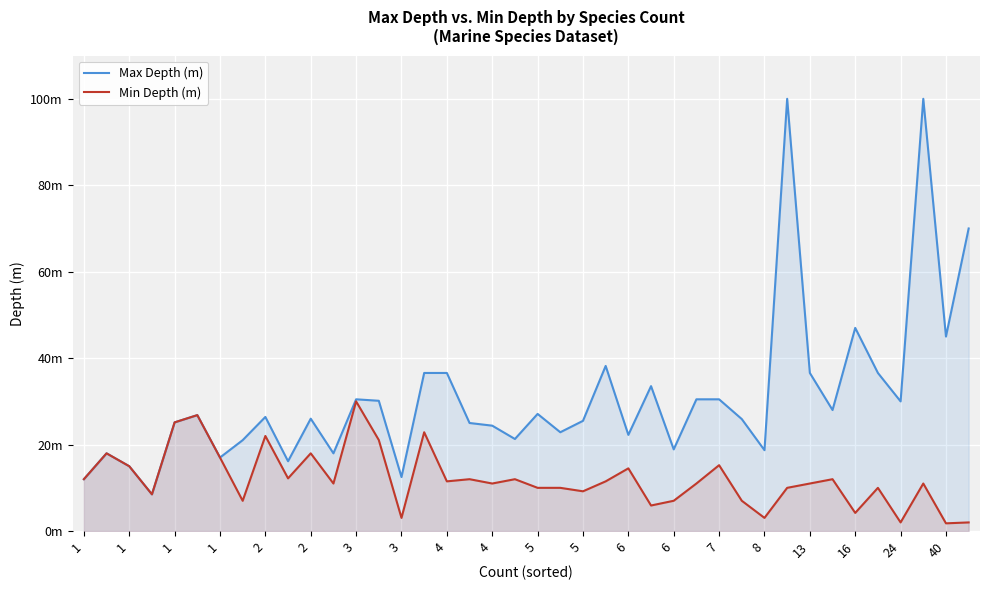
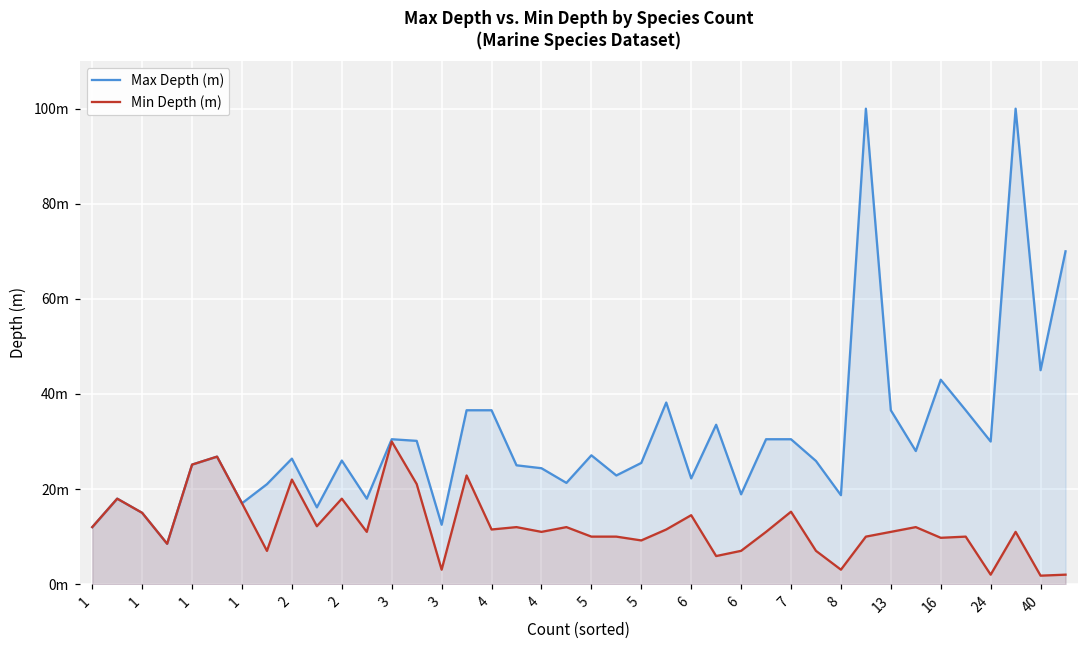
  {
    "Max Depth (m)": {
      "8": "19m",
-     "16": "47m",
+     "16": "43m",
      "40": "45m"
    },
    "Min Depth (m)": {
      "8": "3m",
-     "16": "4m",
+     "16": "10m",
      "40": "2m"
    }
  }
